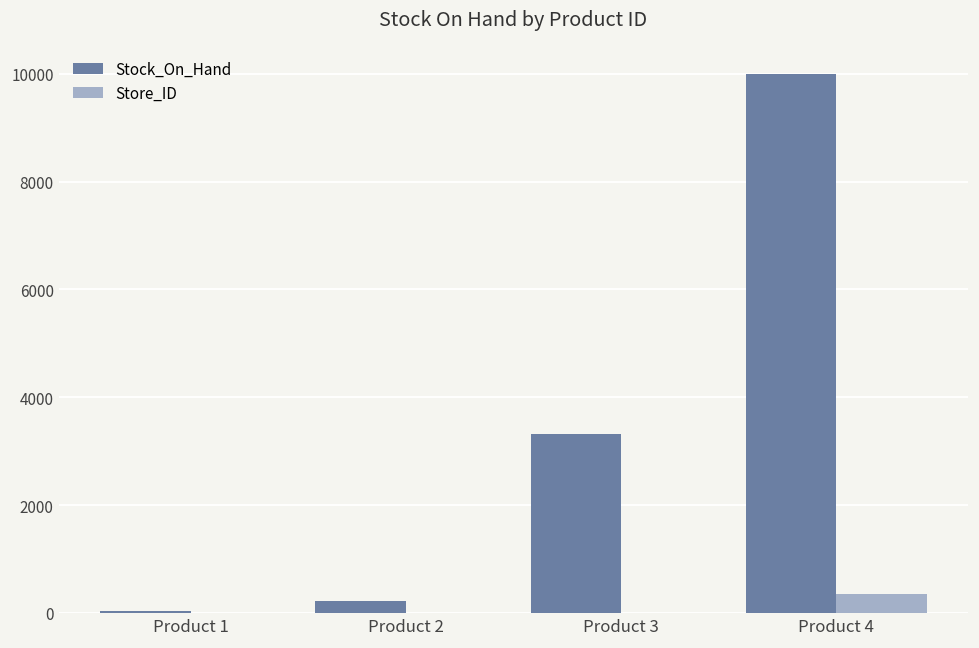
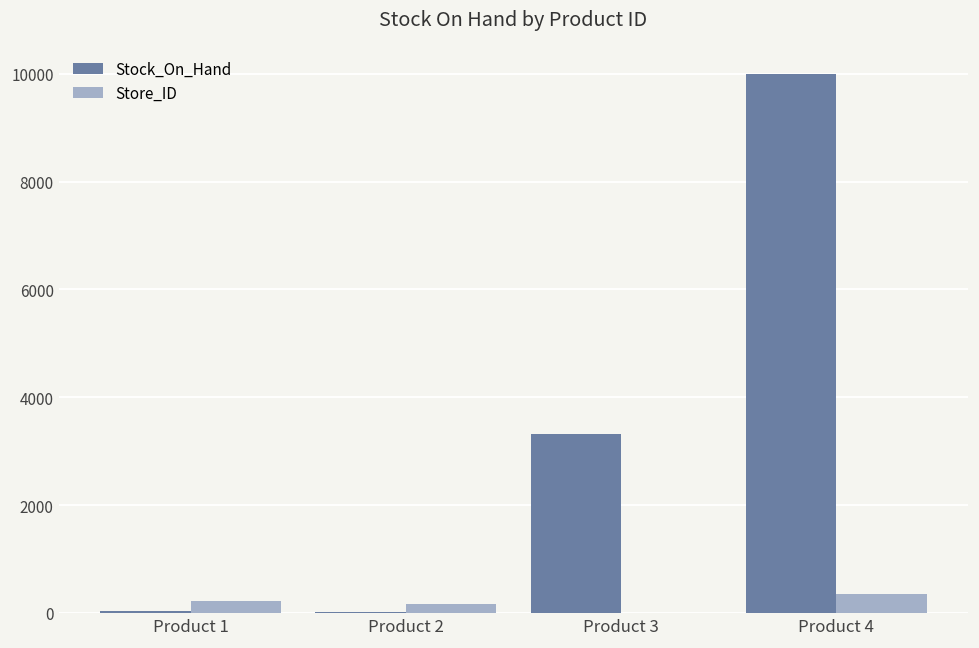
  {
    "Stock_On_Hand": {
-     "Product 2": 200,
+     "Product 2": 0,
      "Product 3": 3300,
      "Product 4": 10000
    },
    "Store_ID": {
-     "Product 1": 0,
-     "Product 2": 0,
+     "Product 1": 200,
+     "Product 2": 200,
      "Product 4": 400
    }
  }
